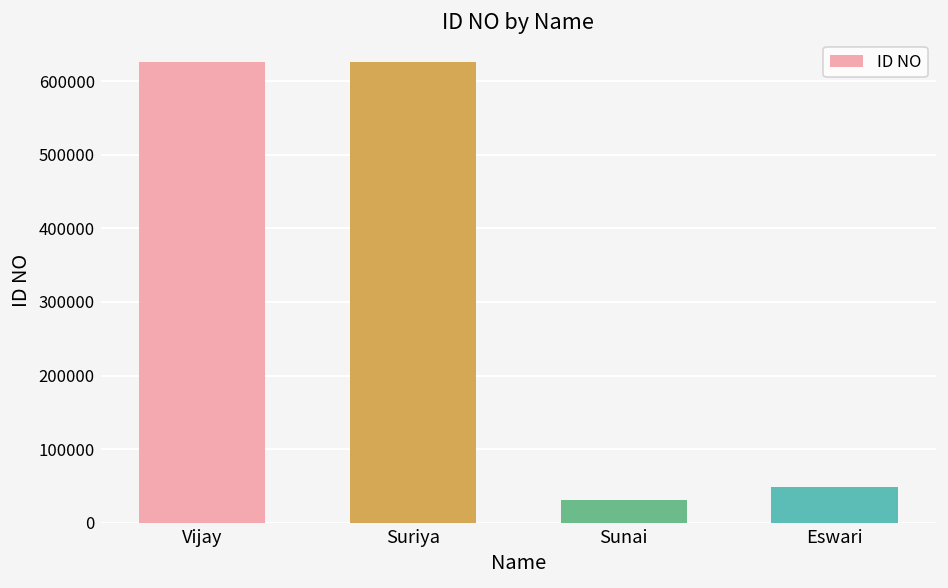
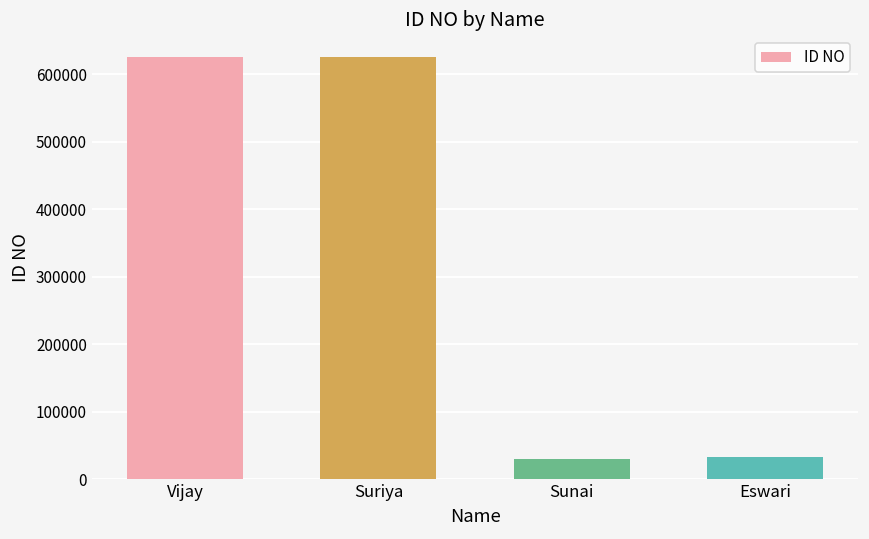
  {
    "Vijay": 630000,
    "Suriya": 630000,
    "Sunai": 30000,
-   "Eswari": 50000
+   "Eswari": 30000
  }
